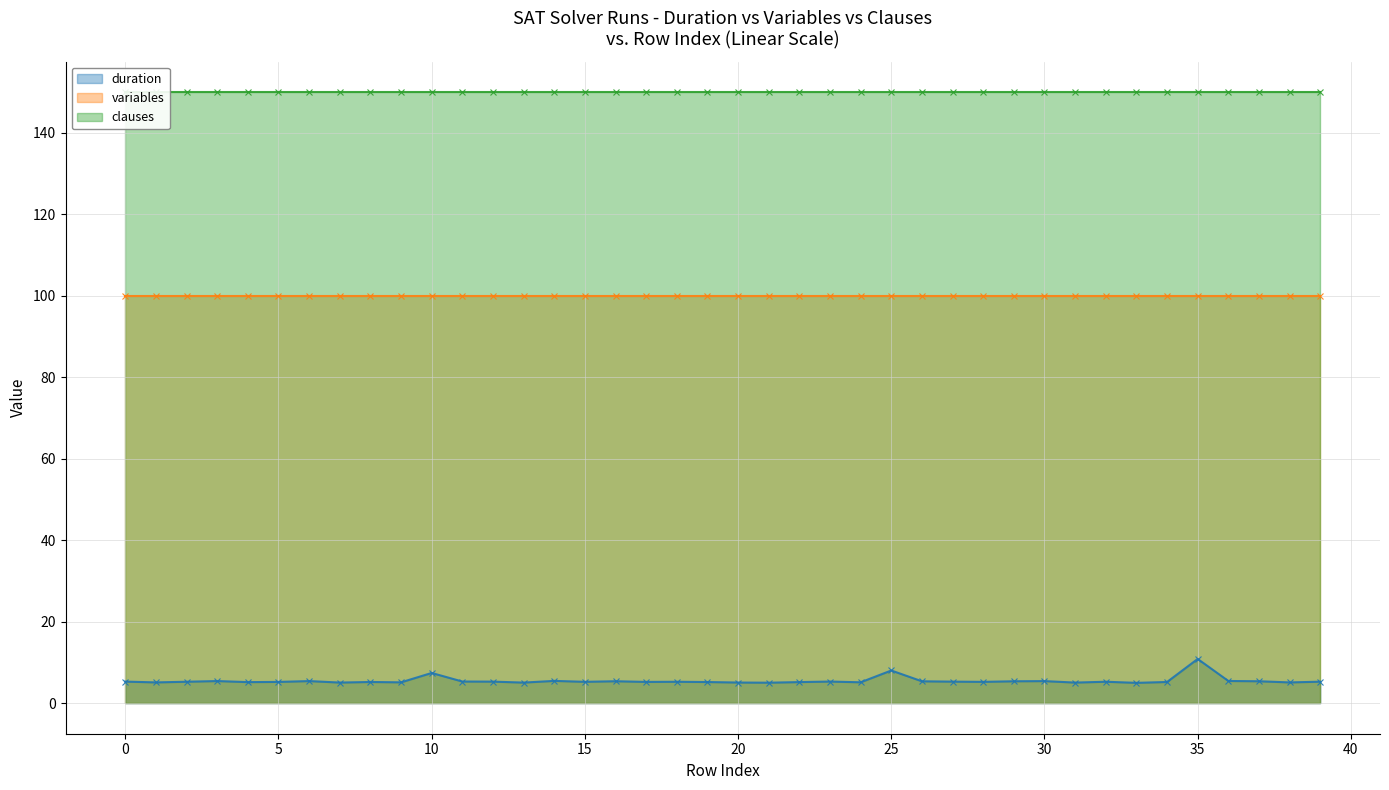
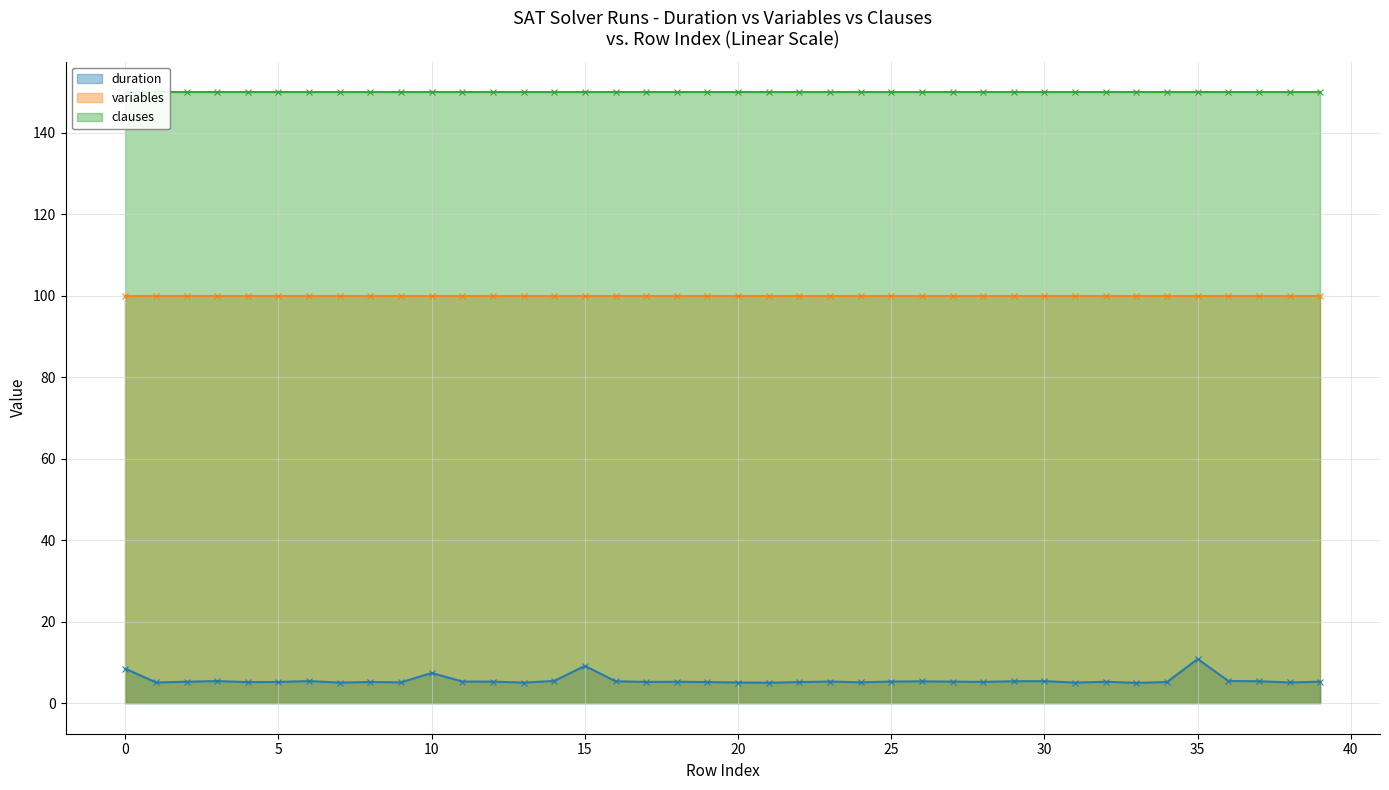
  {
    "duration": {
-     "0": 5,
+     "0": 8,
      "5": 5,
      "10": 7,
-     "15": 5,
+     "15": 9,
      "20": 5,
-     "25": 8,
+     "25": 5,
      "30": 5,
      "35": 11
    },
    "variables": {
      "0": 100,
      "5": 100,
      "10": 100,
      "15": 100,
      "20": 100,
      "25": 100,
      "30": 100,
      "35": 100
    },
    "clauses": {
      "5": 150,
      "10": 150,
      "15": 150,
      "20": 150,
      "25": 150,
      "30": 150,
      "35": 150
    }
  }
